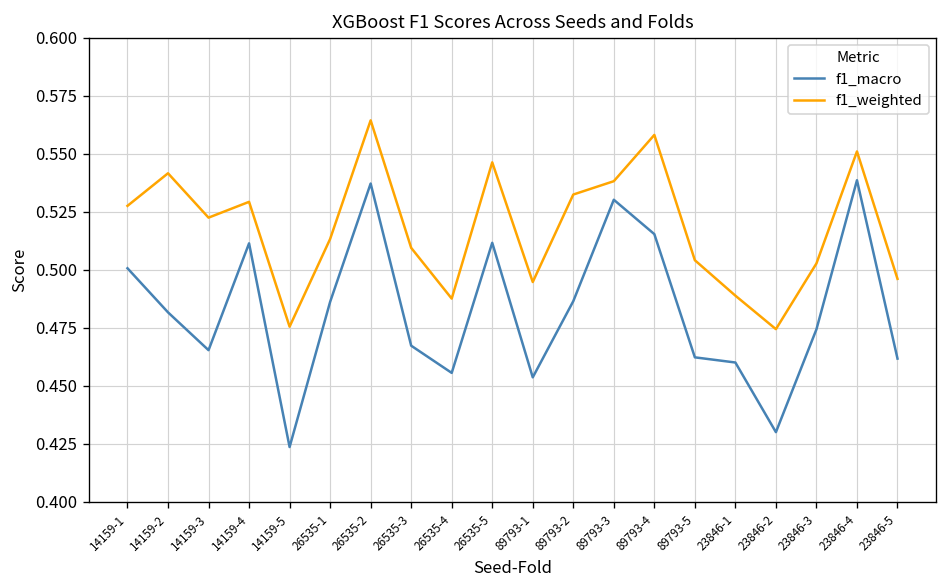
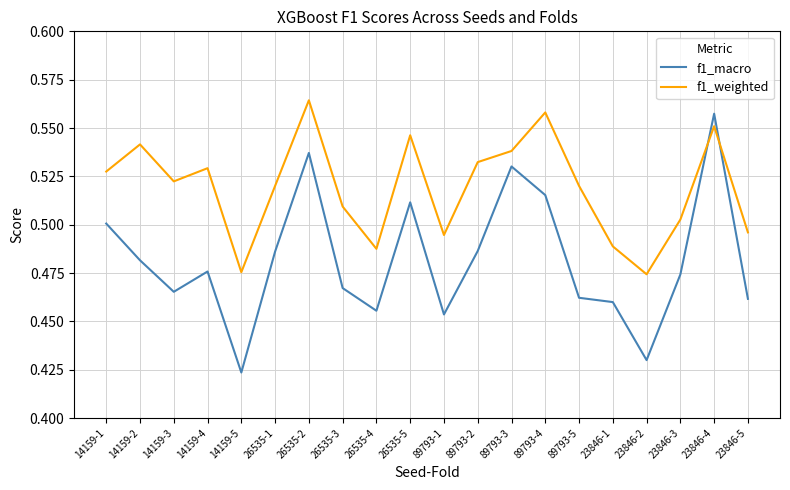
  {
    "f1_macro": {
      "14159-1": 0.501,
      "14159-2": 0.482,
      "14159-3": 0.465,
-     "14159-4": 0.511,
+     "14159-4": 0.476,
      "14159-5": 0.424,
      "26535-1": 0.486,
      "26535-2": 0.537,
      "26535-3": 0.467,
      "26535-4": 0.455,
      "26535-5": 0.512,
      "89793-1": 0.454,
      "89793-2": 0.486,
      "89793-3": 0.530,
      "89793-4": 0.515,
      "89793-5": 0.462,
      "23846-1": 0.460,
      "23846-2": 0.430,
      "23846-3": 0.474,
-     "23846-4": 0.539,
+     "23846-4": 0.557,
      "23846-5": 0.462
    },
    "f1_weighted": {
      "14159-1": 0.527,
      "14159-2": 0.542,
      "14159-3": 0.522,
      "14159-4": 0.529,
      "14159-5": 0.475,
-     "26535-1": 0.513,
+     "26535-1": 0.520,
      "26535-2": 0.564,
      "26535-3": 0.509,
      "26535-4": 0.488,
      "26535-5": 0.546,
      "89793-1": 0.495,
      "89793-2": 0.532,
      "89793-3": 0.538,
      "89793-4": 0.558,
-     "89793-5": 0.504,
+     "89793-5": 0.520,
      "23846-1": 0.489,
      "23846-2": 0.474,
      "23846-3": 0.503,
      "23846-4": 0.551,
      "23846-5": 0.496
    }
  }
